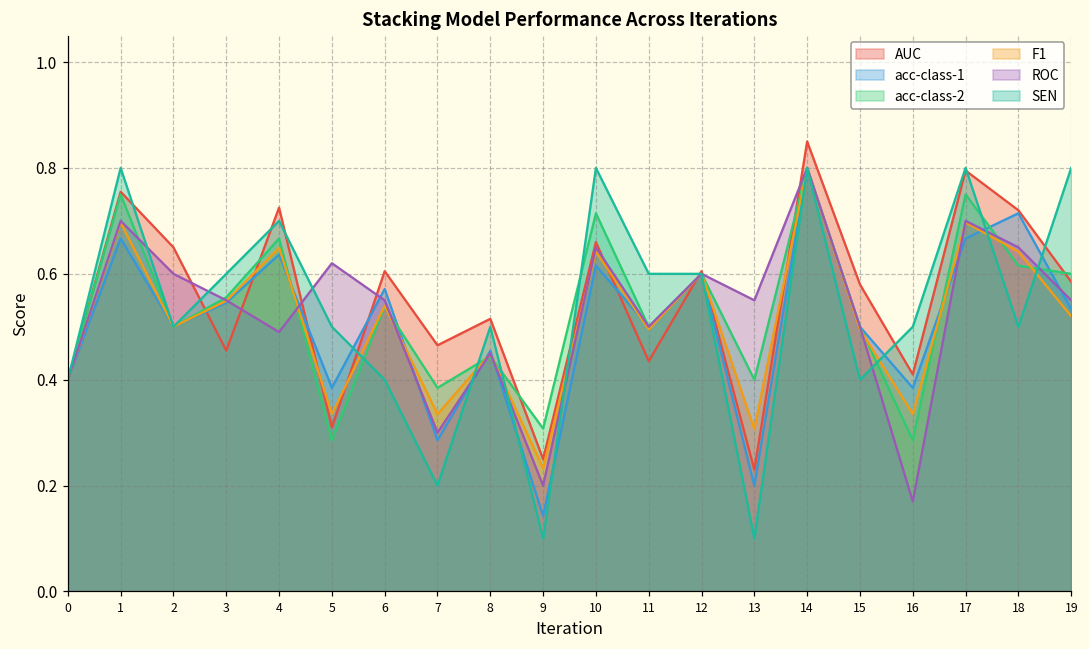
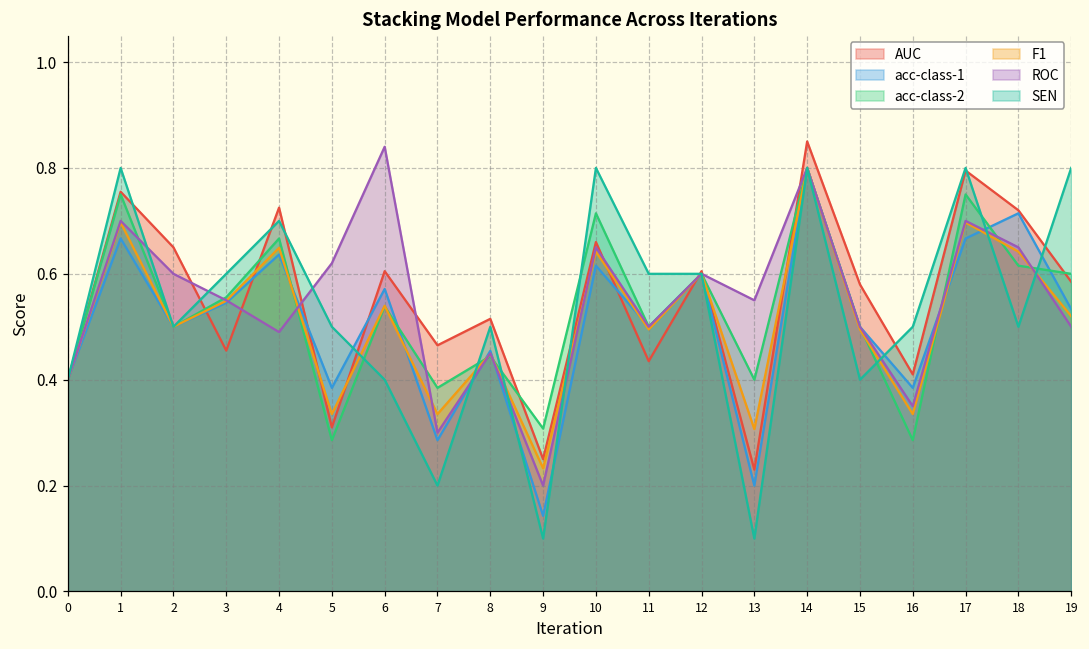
  {
    "ROC": {
      "2": 0.60,
      "4": 0.49,
      "5": 0.62,
-     "6": 0.55,
+     "6": 0.84,
      "7": 0.30,
      "9": 0.20,
      "10": 0.65,
      "13": 0.55,
-     "16": 0.17,
+     "16": 0.35,
      "18": 0.65,
-     "19": 0.55
+     "19": 0.50
    }
  }
